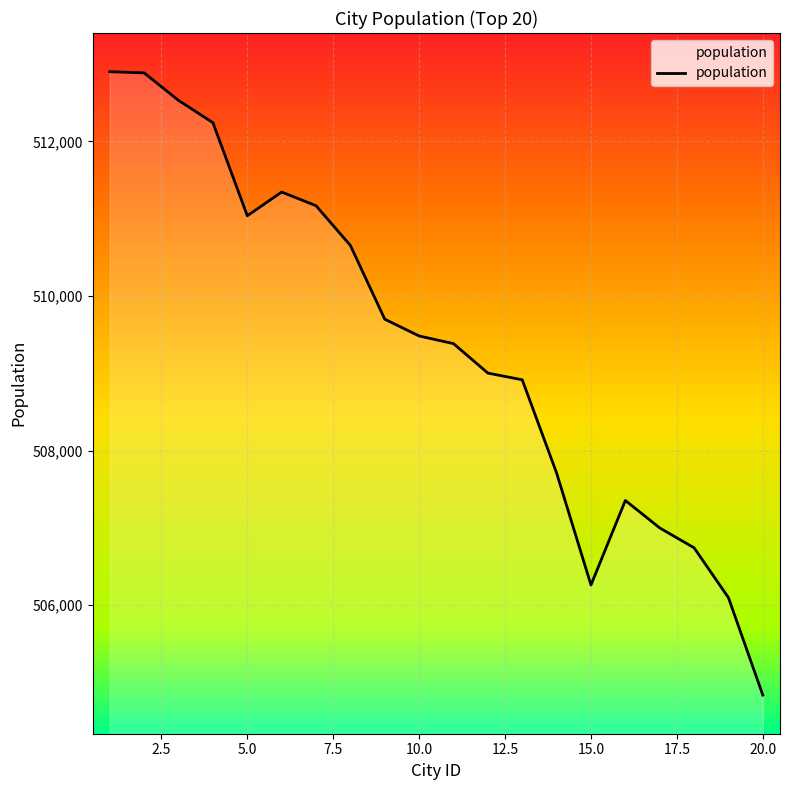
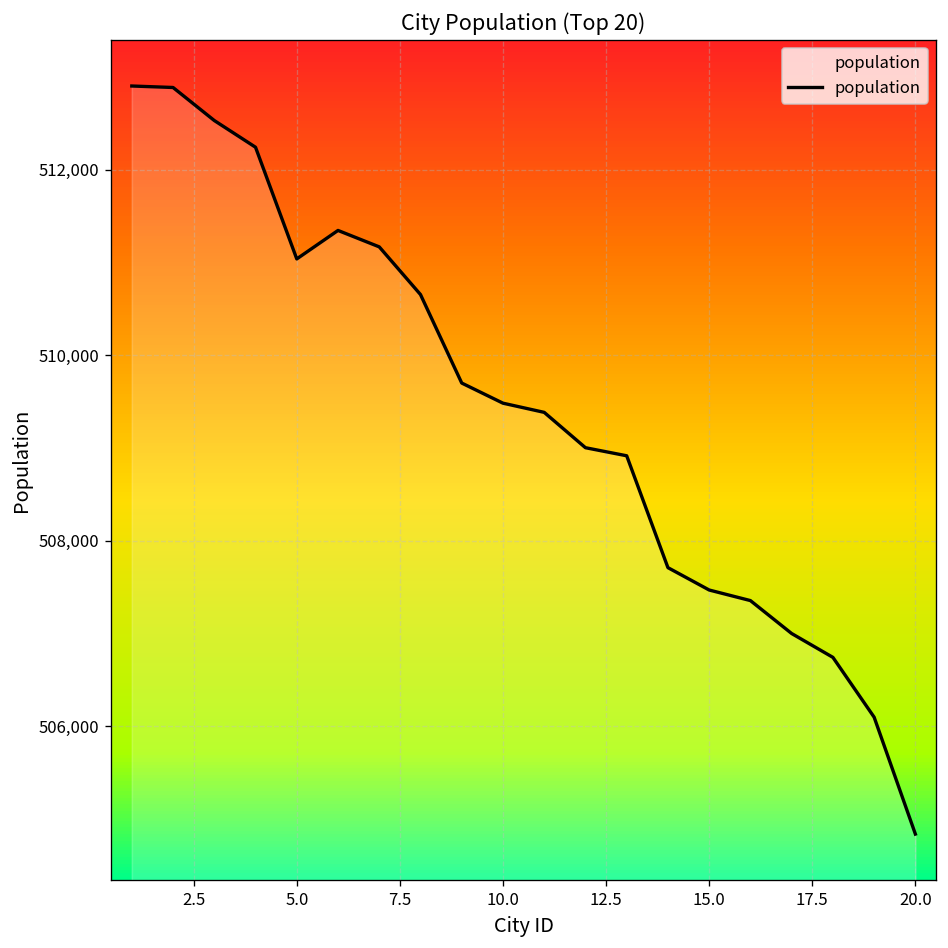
  {
    "5.0": "511,000",
    "10.0": "509,500",
-   "15.0": "506,300",
+   "15.0": "507,500",
    "20.0": "504,800"
  }
